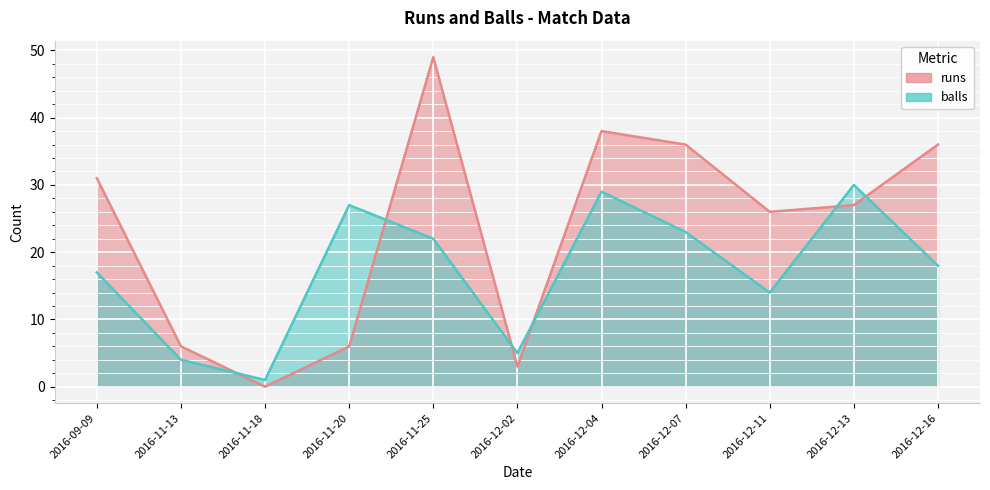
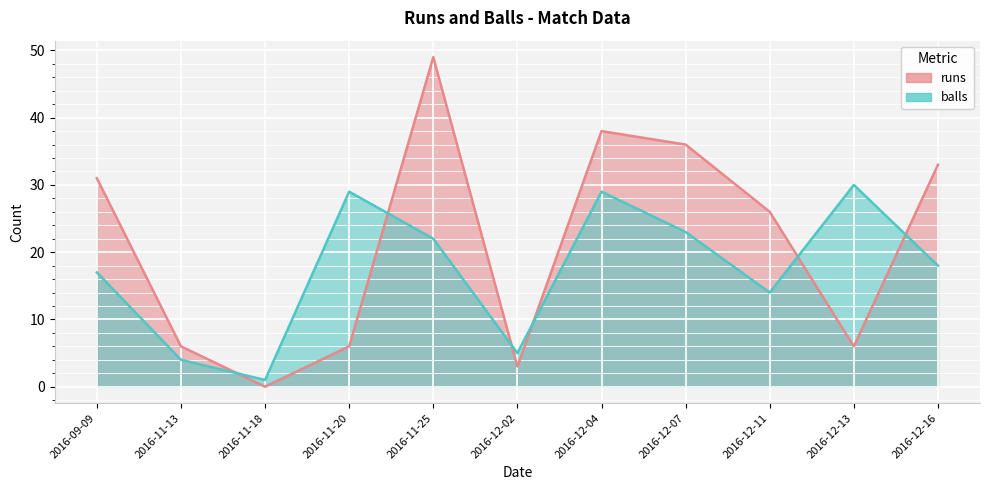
  {
    "runs": {
      "2016-09-09": 31,
      "2016-11-13": 6,
      "2016-11-18": 0,
      "2016-11-20": 6,
      "2016-11-25": 49,
      "2016-12-02": 3,
      "2016-12-04": 38,
      "2016-12-07": 36,
      "2016-12-11": 26,
-     "2016-12-13": 27,
-     "2016-12-16": 36
+     "2016-12-13": 6,
+     "2016-12-16": 33
    },
    "balls": {
      "2016-09-09": 17,
      "2016-11-13": 4,
      "2016-11-18": 1,
-     "2016-11-20": 27,
+     "2016-11-20": 29,
      "2016-11-25": 22,
      "2016-12-02": 5,
      "2016-12-04": 29,
      "2016-12-07": 23,
      "2016-12-11": 14,
      "2016-12-13": 30,
      "2016-12-16": 18
    }
  }
